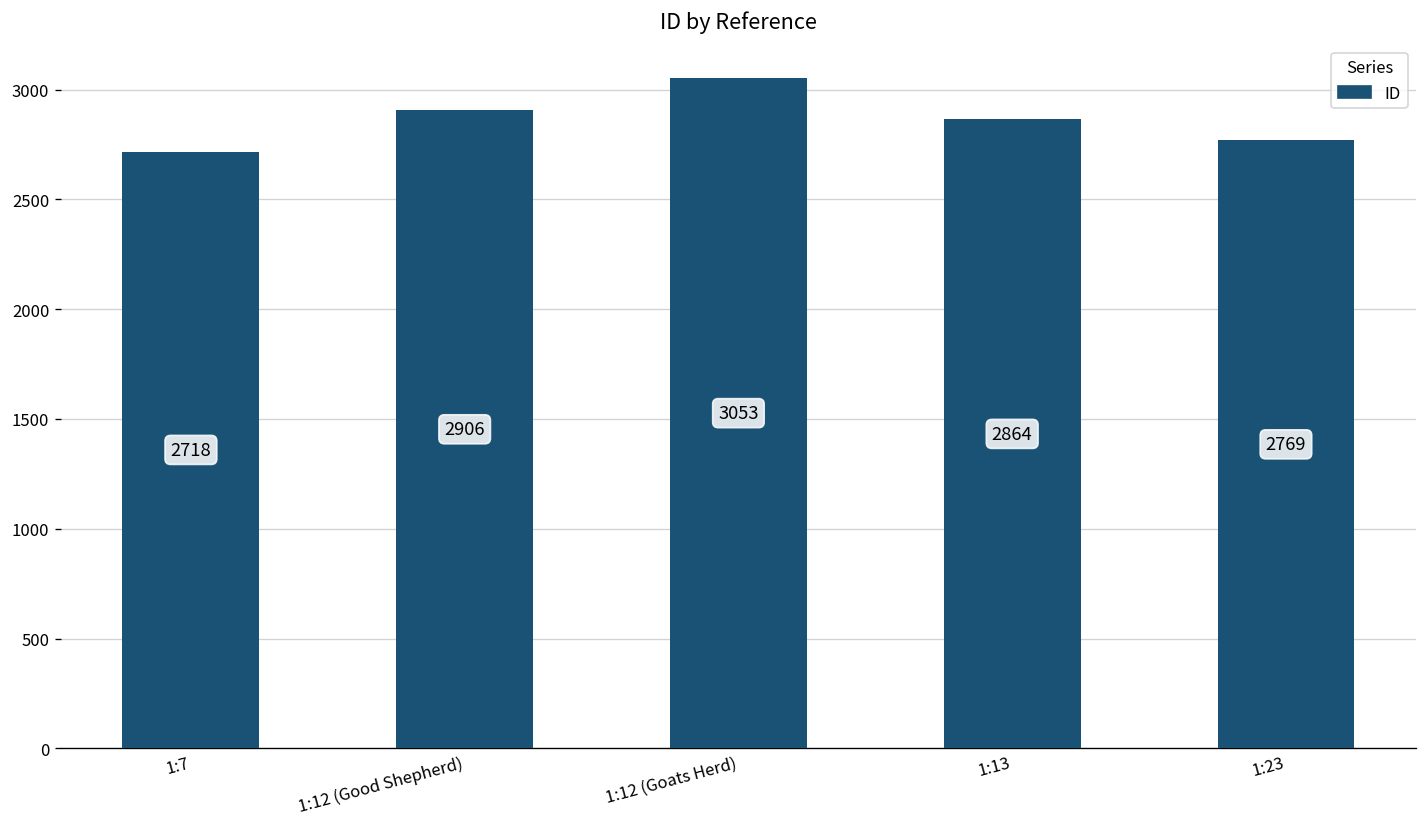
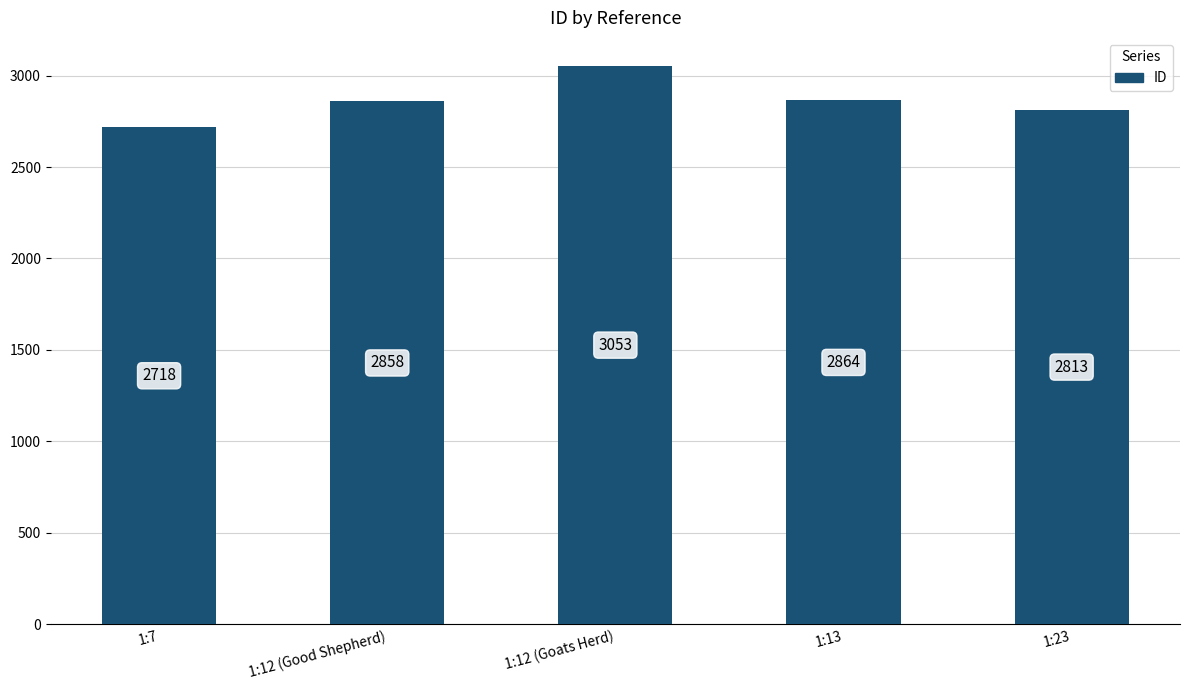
  {
-   "1:12 (Good Shepherd)": 2906,
-   "1:23": 2769
+   "1:12 (Good Shepherd)": 2858,
+   "1:23": 2813
  }
